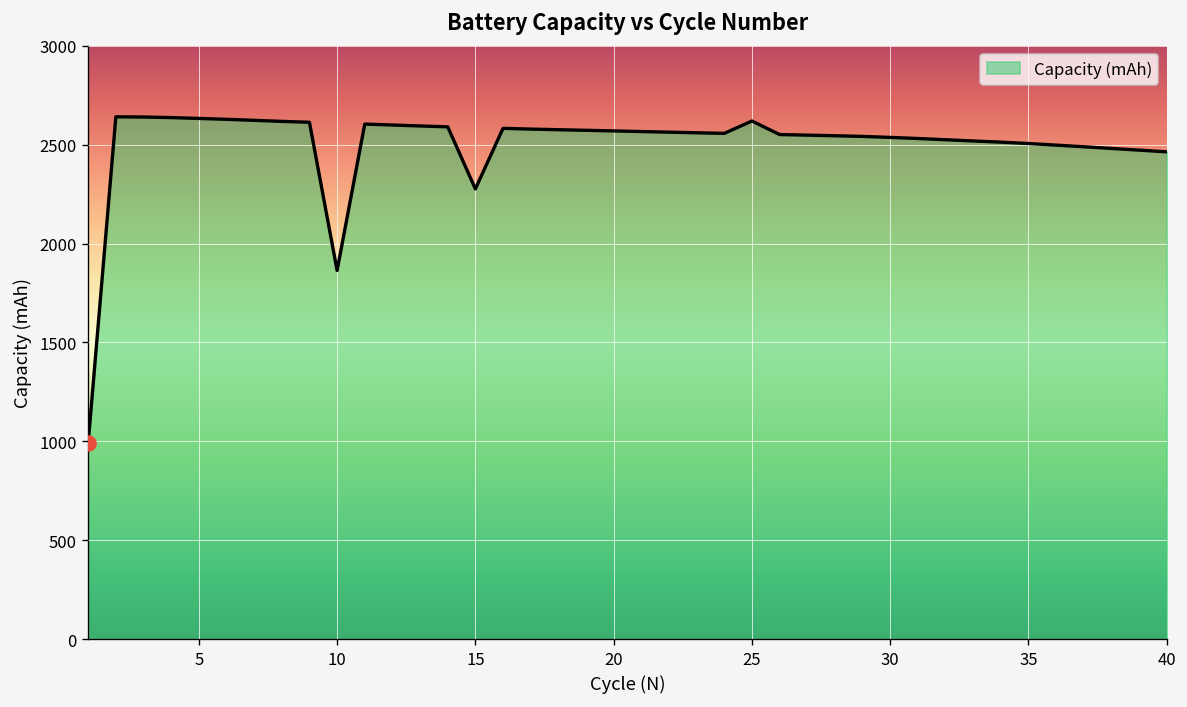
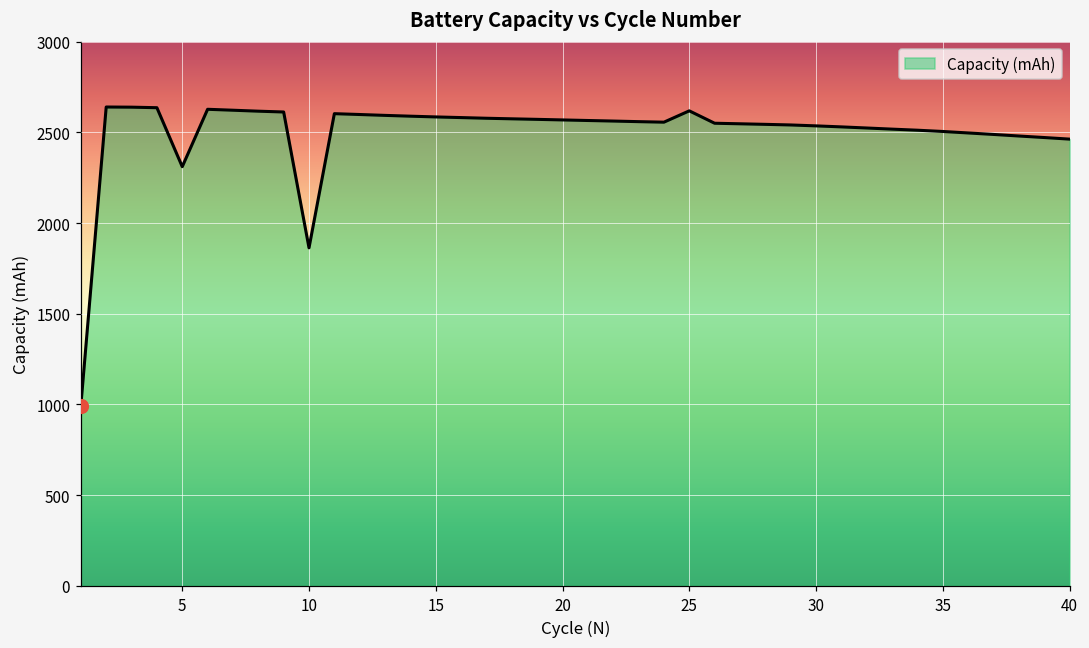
  {
    "Capacity (mAh)": {
-     "5": 2630,
+     "5": 2310,
      "10": 1860,
-     "15": 2280,
+     "15": 2590,
      "20": 2570,
      "25": 2620,
      "30": 2540,
      "35": 2510,
      "40": 2460
    }
  }
